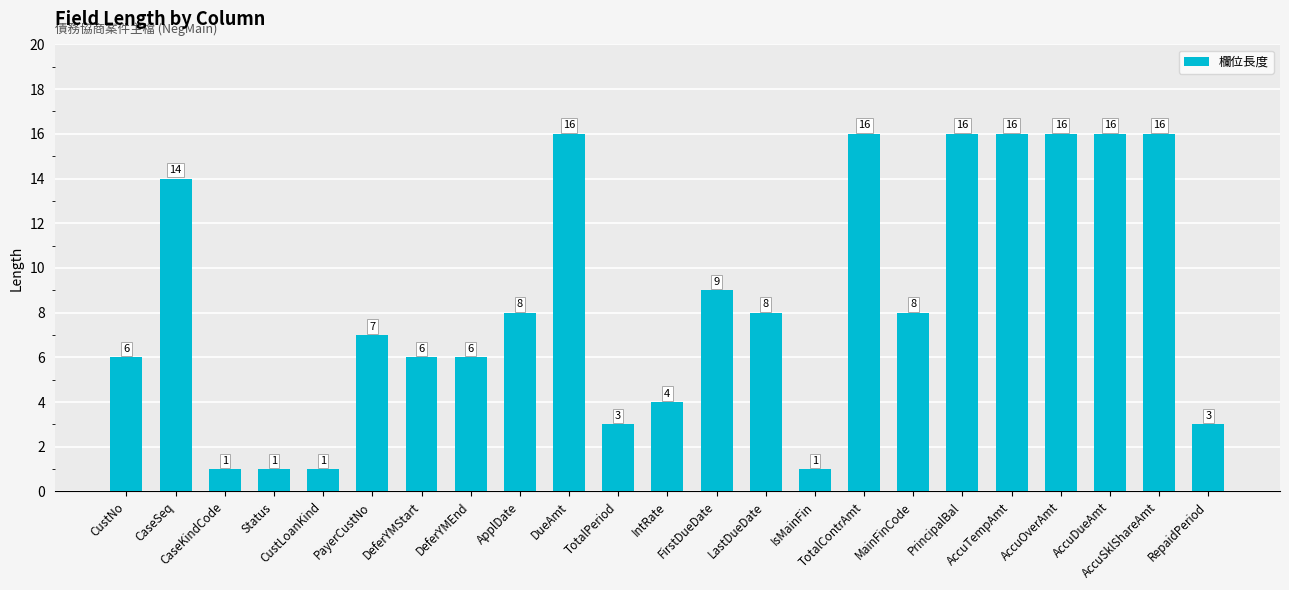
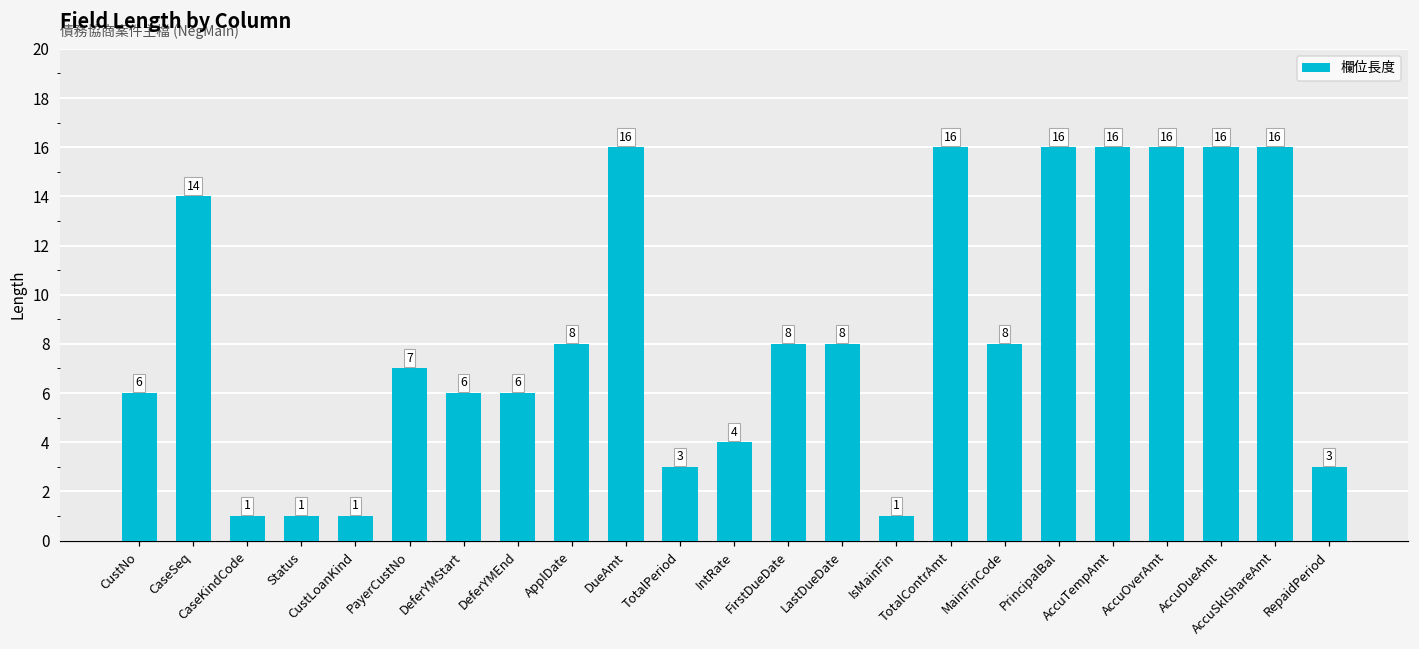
  {
-   "FirstDueDate": 9
+   "FirstDueDate": 8
  }
